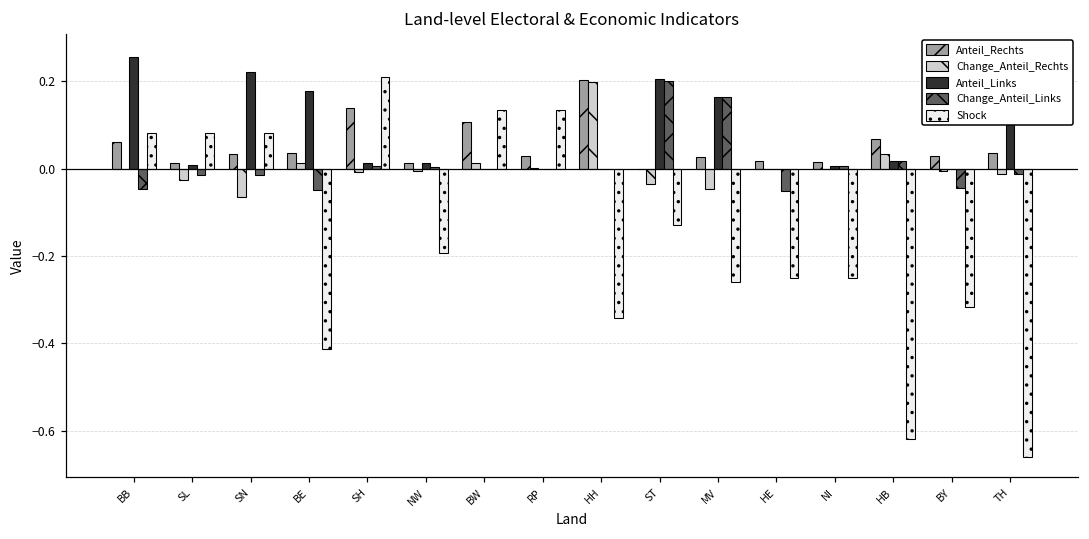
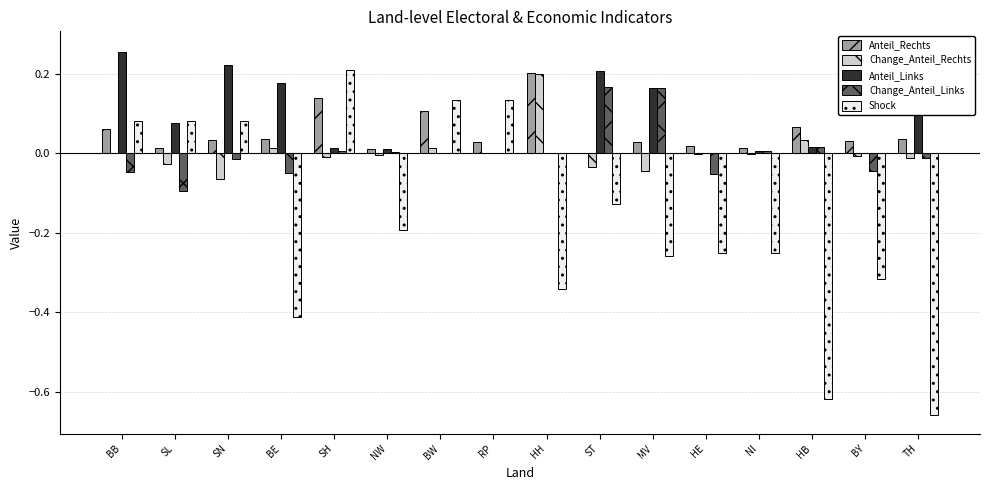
  {
    "Anteil_Rechts": {
      "BB": 0.06,
      "SL": 0.01,
      "SN": 0.03,
      "BE": 0.04,
      "SH": 0.14,
      "NW": 0.01,
      "BW": 0.11,
      "RP": 0.03,
      "HH": 0.20,
      "ST": 0.00,
      "MV": 0.03,
      "HE": 0.02,
      "NI": 0.01,
      "HB": 0.07,
      "BY": 0.03,
      "TH": 0.04
    },
    "Anteil_Links": {
      "BB": 0.26,
-     "SL": 0.01,
+     "SL": 0.08,
      "SN": 0.22,
      "BE": 0.18,
      "SH": 0.01,
      "NW": 0.01,
      "BW": 0.00,
      "RP": 0.00,
      "HH": 0.00,
      "ST": 0.21,
      "MV": 0.16,
      "HE": 0.00,
      "HB": 0.02,
      "BY": 0.00
    },
    "Change_Anteil_Links": {
      "BB": -0.05,
-     "SL": -0.02,
+     "SL": -0.09,
      "SN": -0.01,
      "BE": -0.05,
      "BW": 0.00,
      "RP": 0.00,
      "HH": 0.00,
-     "ST": 0.20,
+     "ST": 0.17,
      "MV": 0.16,
      "HE": -0.05,
      "HB": 0.02,
      "BY": -0.04,
      "TH": -0.01
    }
  }
